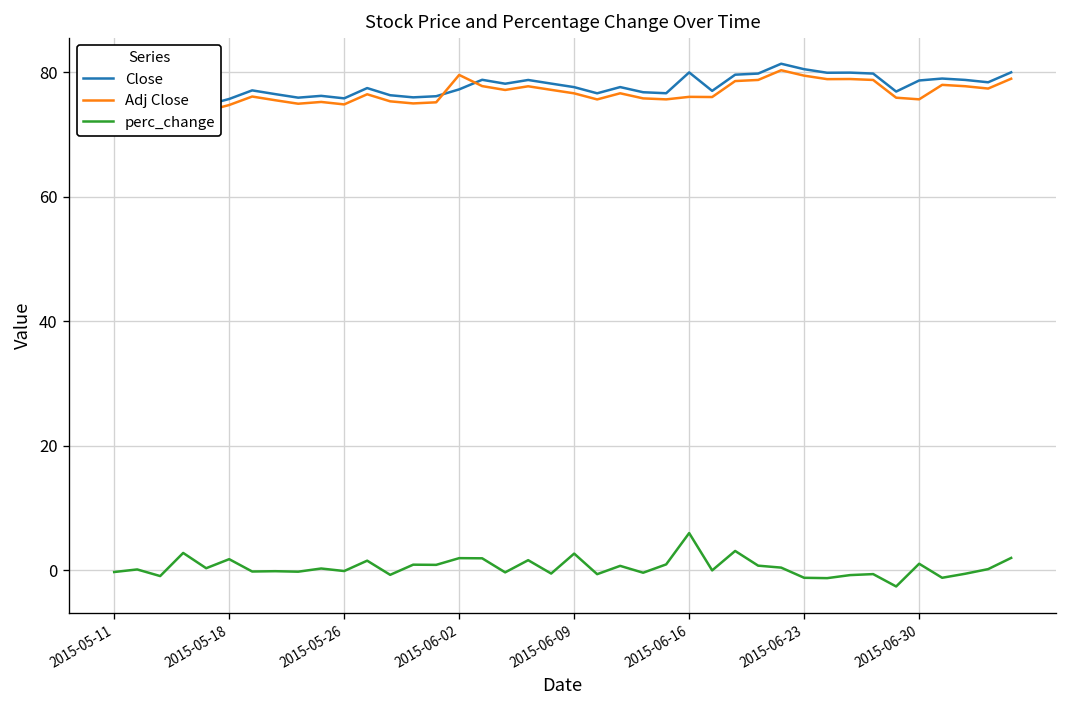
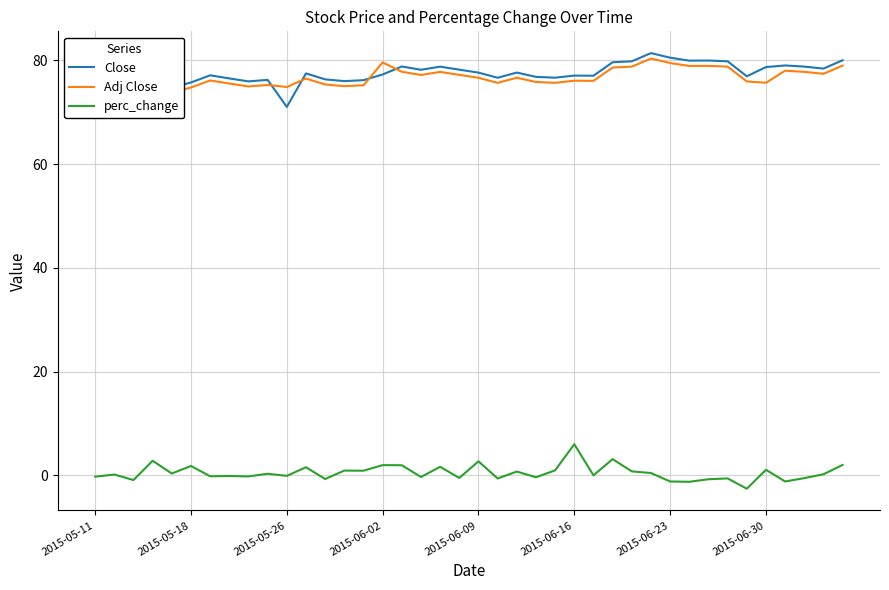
  {
    "Close": {
      "2015-05-18": 76,
-     "2015-05-26": 76,
+     "2015-05-26": 71,
      "2015-06-02": 77,
      "2015-06-09": 78,
-     "2015-06-16": 80,
+     "2015-06-16": 77,
      "2015-06-23": 81,
      "2015-06-30": 79
    },
    "Adj Close": {
      "2015-05-18": 75,
      "2015-05-26": 75,
      "2015-06-02": 80,
      "2015-06-09": 77,
      "2015-06-16": 76,
      "2015-06-23": 79,
      "2015-06-30": 76
    },
    "perc_change": {
      "2015-05-11": 0,
      "2015-05-18": 2,
      "2015-05-26": 0,
      "2015-06-02": 2,
      "2015-06-09": 3,
      "2015-06-16": 6,
      "2015-06-23": -1,
      "2015-06-30": 1
    }
  }
